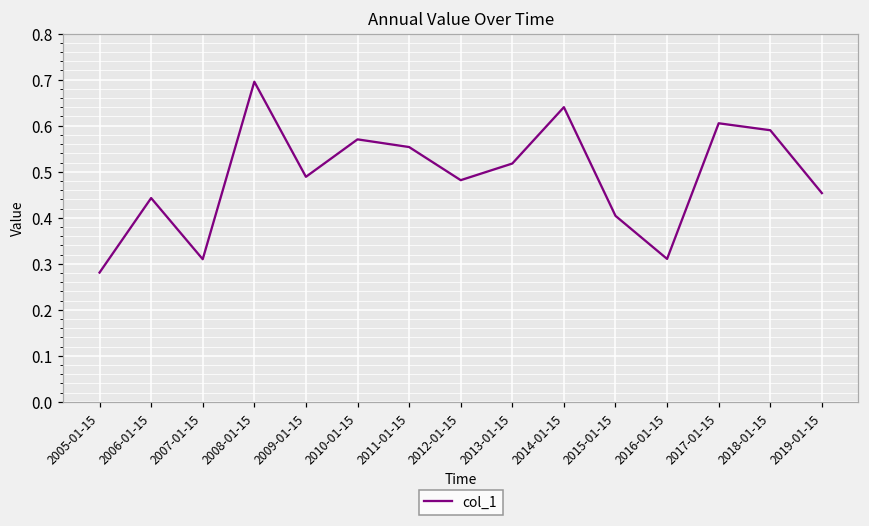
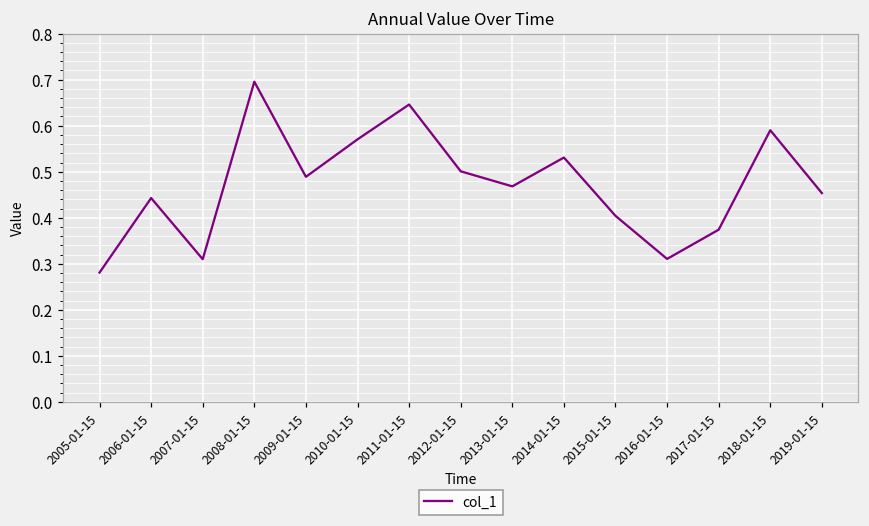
  {
    "2005-01-15": 0.28,
    "2006-01-15": 0.44,
    "2007-01-15": 0.31,
    "2008-01-15": 0.70,
    "2009-01-15": 0.49,
    "2010-01-15": 0.57,
-   "2011-01-15": 0.55,
-   "2012-01-15": 0.48,
-   "2013-01-15": 0.52,
-   "2014-01-15": 0.64,
+   "2011-01-15": 0.65,
+   "2012-01-15": 0.50,
+   "2013-01-15": 0.47,
+   "2014-01-15": 0.53,
    "2015-01-15": 0.40,
    "2016-01-15": 0.31,
-   "2017-01-15": 0.61,
+   "2017-01-15": 0.37,
    "2018-01-15": 0.59,
    "2019-01-15": 0.45
  }
